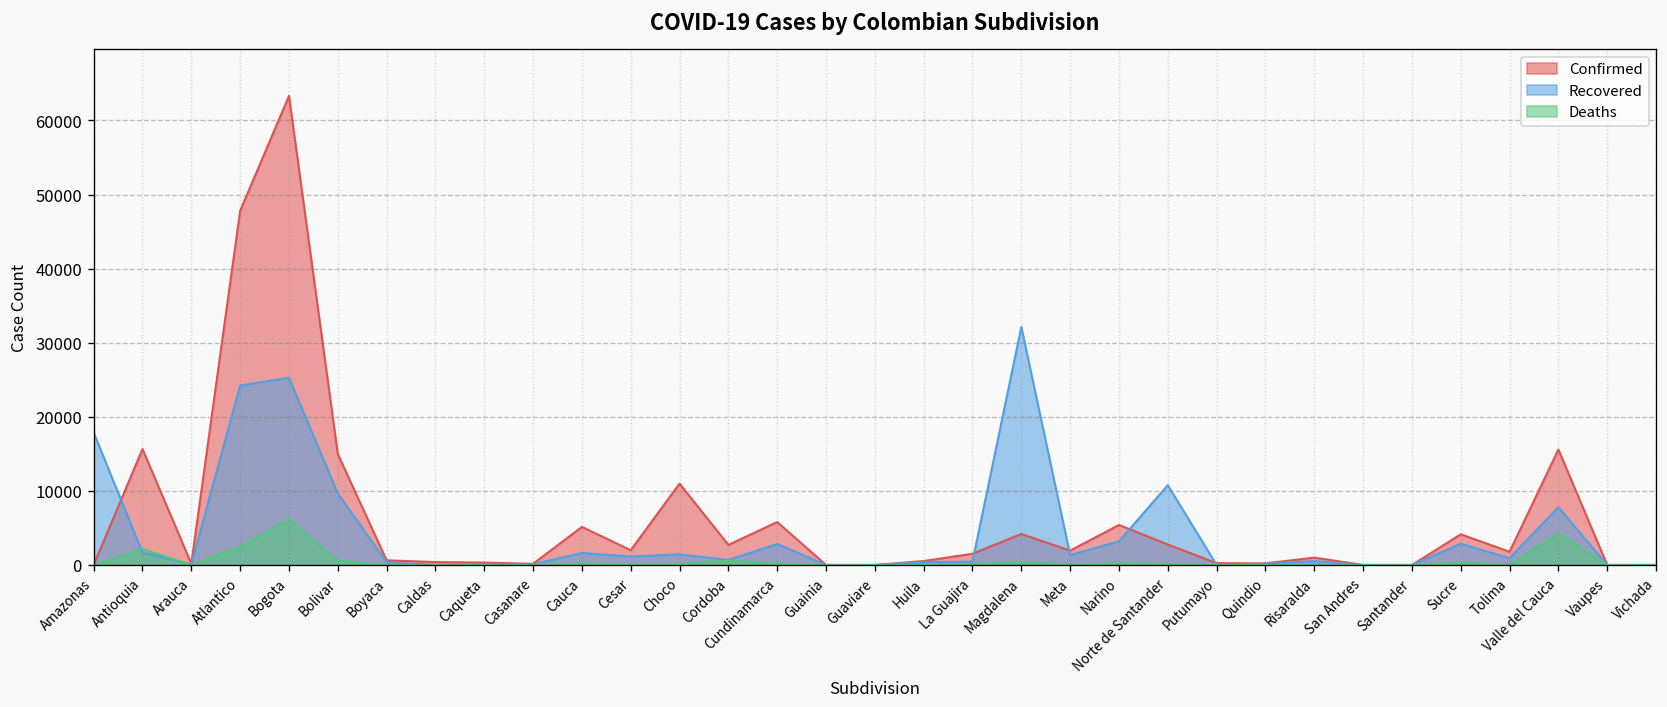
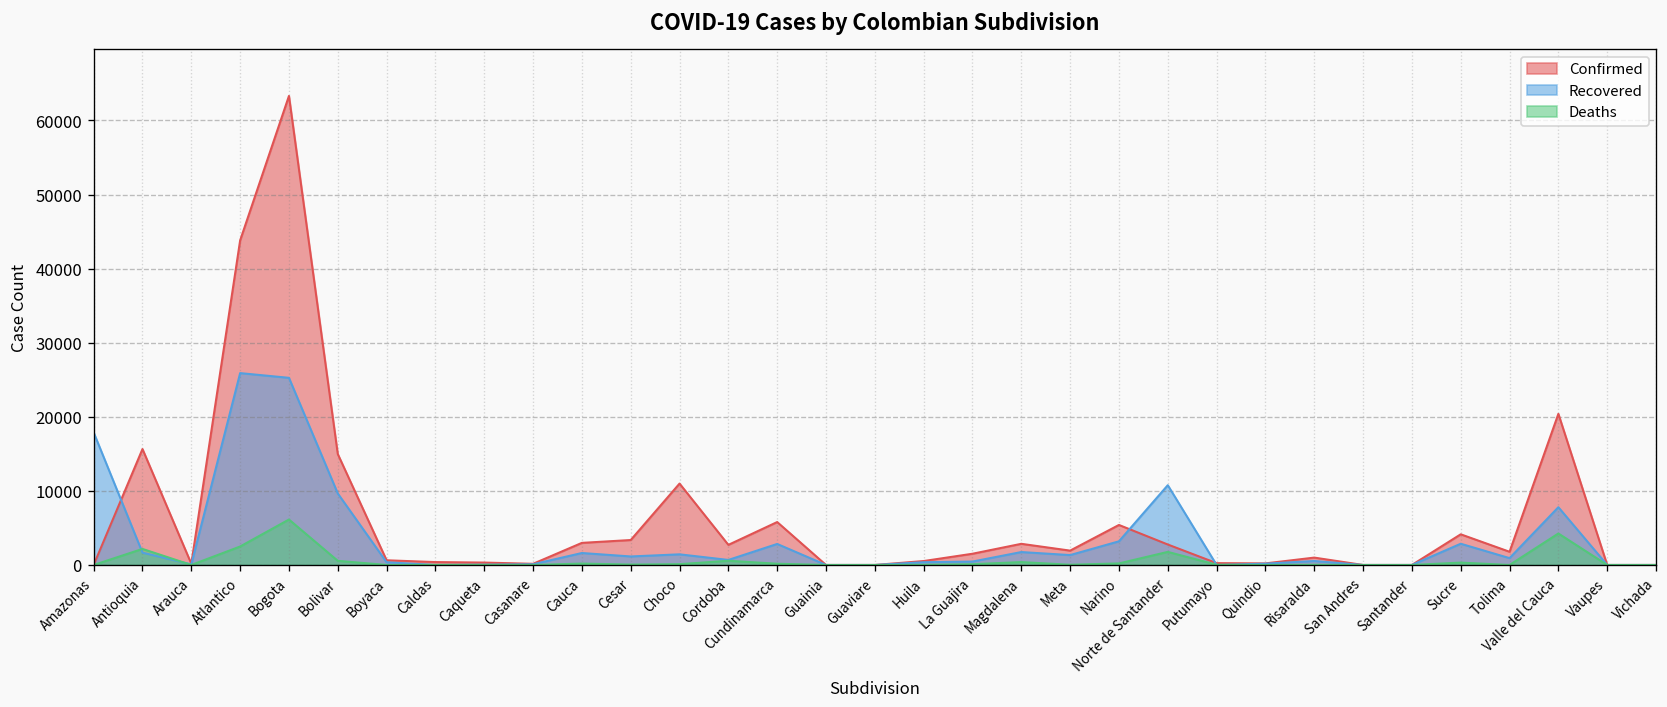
  {
    "Confirmed": {
      "Antioquia": 16000,
-     "Atlantico": 48000,
+     "Atlantico": 44000,
      "Bogota": 63000,
      "Bolivar": 15000,
-     "Cauca": 5000,
-     "Cesar": 2000,
+     "Cauca": 3000,
+     "Cesar": 3000,
      "Choco": 11000,
      "Cordoba": 3000,
      "Cundinamarca": 6000,
      "La Guajira": 2000,
-     "Magdalena": 4000,
+     "Magdalena": 3000,
      "Meta": 2000,
      "Narino": 5000,
      "Norte de Santander": 3000,
      "Risaralda": 1000,
      "Sucre": 4000,
      "Tolima": 2000,
-     "Valle del Cauca": 16000
+     "Valle del Cauca": 20000
    },
    "Recovered": {
      "Amazonas": 18000,
      "Antioquia": 2000,
-     "Atlantico": 24000,
+     "Atlantico": 26000,
      "Bogota": 25000,
      "Bolivar": 10000,
      "Cauca": 2000,
      "Cesar": 1000,
      "Choco": 1000,
      "Cundinamarca": 3000,
-     "Magdalena": 32000,
+     "Magdalena": 2000,
      "Meta": 1000,
      "Narino": 3000,
      "Norte de Santander": 11000,
      "Risaralda": 1000,
      "Sucre": 3000,
      "Tolima": 1000,
      "Valle del Cauca": 8000
    },
    "Deaths": {
      "Antioquia": 2000,
      "Atlantico": 2000,
      "Bogota": 6000,
      "Bolivar": 1000,
      "Cauca": 0,
      "Cesar": 0,
      "Choco": 0,
      "Cundinamarca": 0,
      "Magdalena": 0,
      "Meta": 0,
      "Narino": 0,
-     "Norte de Santander": 0,
+     "Norte de Santander": 2000,
      "Risaralda": 0,
      "Sucre": 0,
      "Tolima": 0,
      "Valle del Cauca": 4000
    }
  }
